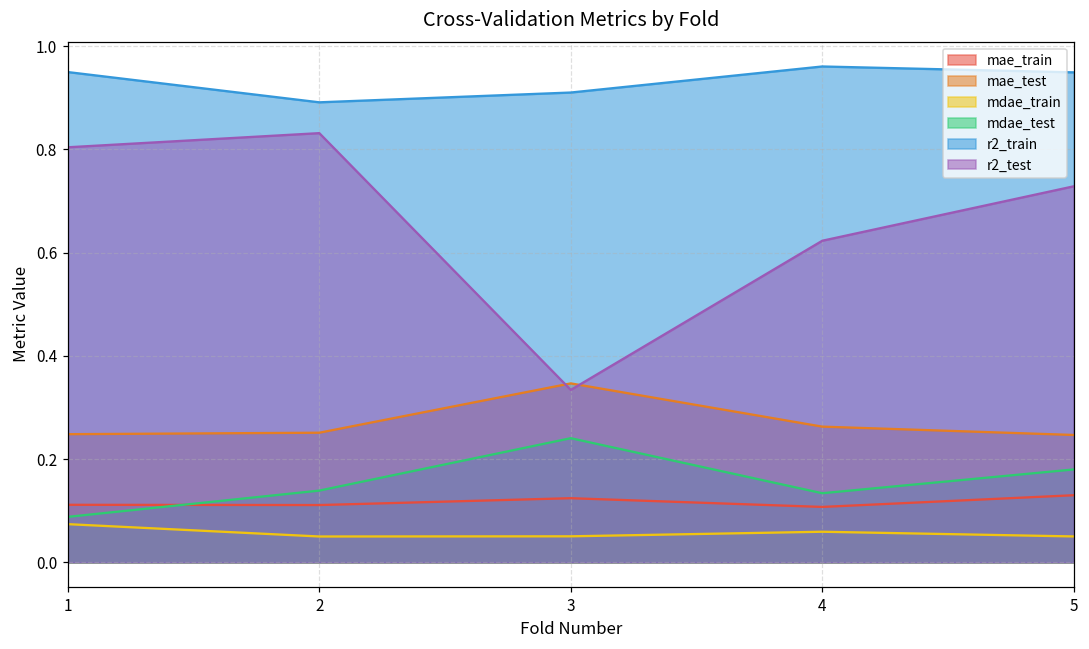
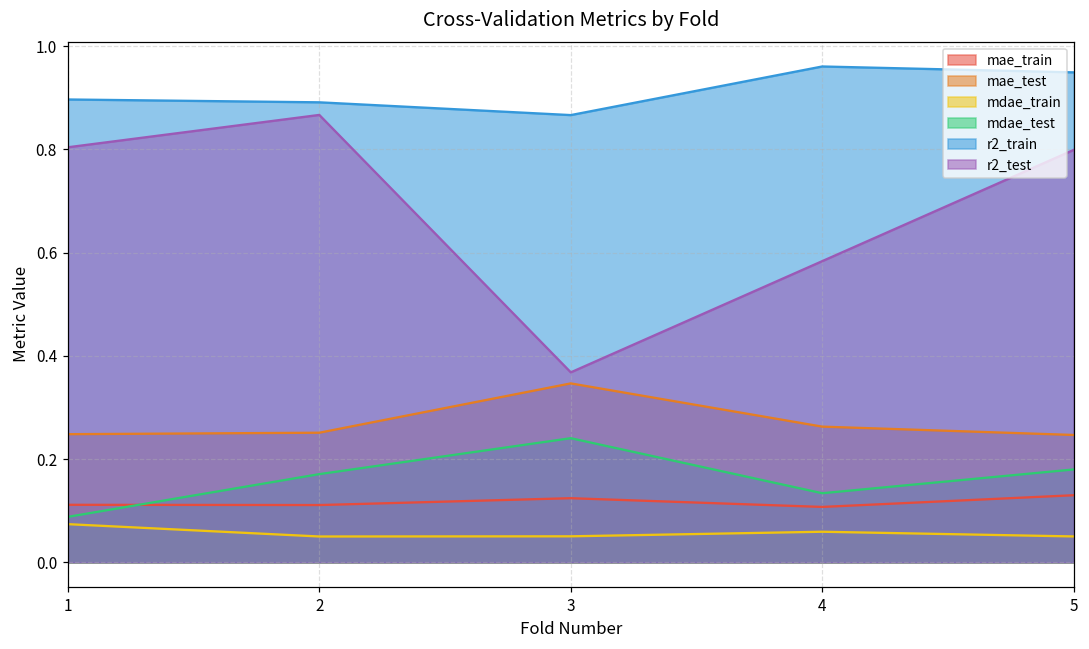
  {
    "mdae_train": {
      "1": 0.07,
      "2": 0.05,
      "3": 0.05,
      "4": 0.06,
      "5": 0.05
    },
    "mdae_test": {
      "1": 0.09,
-     "2": 0.14,
+     "2": 0.17,
      "3": 0.24,
      "4": 0.13,
      "5": 0.18
    },
    "r2_train": {
-     "1": 0.95,
+     "1": 0.90,
      "2": 0.89,
-     "3": 0.91,
+     "3": 0.87,
      "4": 0.96,
      "5": 0.95
    },
    "r2_test": {
      "1": 0.80,
-     "2": 0.83,
-     "3": 0.33,
-     "4": 0.62,
-     "5": 0.73
+     "2": 0.87,
+     "3": 0.37,
+     "4": 0.58,
+     "5": 0.80
    }
  }
